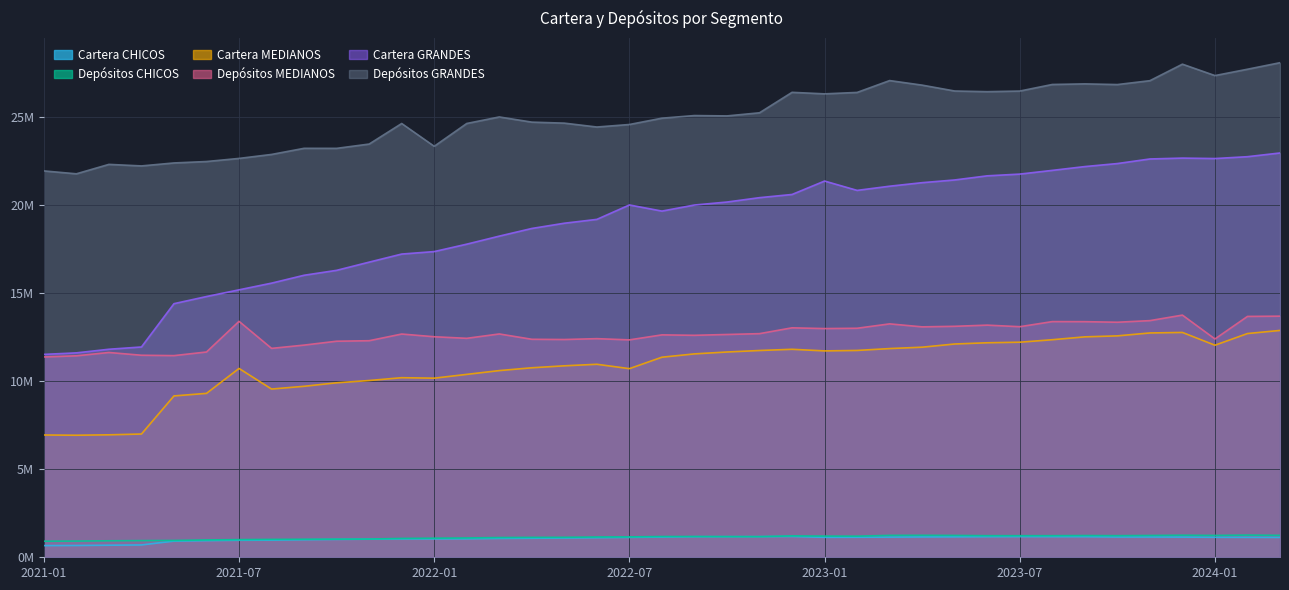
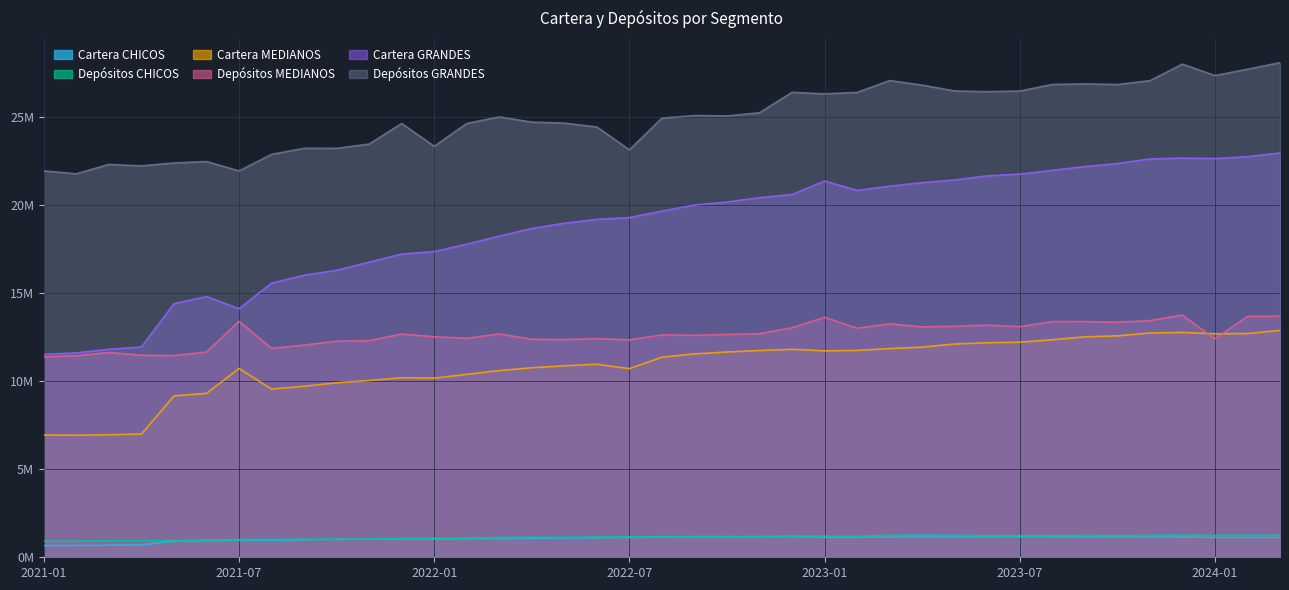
  {
    "Cartera CHICOS": {
      "2021-01": 700000
    },
    "Depósitos CHICOS": {
      "2021-01": 900000
    },
    "Cartera MEDIANOS": {
      "2021-01": 6900000,
      "2021-07": 10700000,
      "2022-01": 10200000,
      "2022-07": 10700000,
      "2023-01": 11700000,
      "2023-07": 12200000,
-     "2024-01": 12000000
+     "2024-01": 12700000
    },
    "Depósitos MEDIANOS": {
      "2021-07": 13400000,
      "2022-01": 12500000,
      "2022-07": 12400000,
-     "2023-01": 13000000,
+     "2023-01": 13600000,
      "2023-07": 13100000,
      "2024-01": 12400000
    },
    "Cartera GRANDES": {
-     "2021-07": 15200000,
+     "2021-07": 14100000,
      "2022-01": 17400000,
-     "2022-07": 20000000,
+     "2022-07": 19300000,
      "2023-01": 21400000,
      "2023-07": 21800000,
      "2024-01": 22700000
    },
    "Depósitos GRANDES": {
      "2021-01": 22000000,
-     "2021-07": 22700000,
+     "2021-07": 22000000,
      "2022-01": 23400000,
-     "2022-07": 24600000,
+     "2022-07": 23200000,
      "2023-01": 26300000,
      "2023-07": 26500000,
      "2024-01": 27400000
    }
  }
